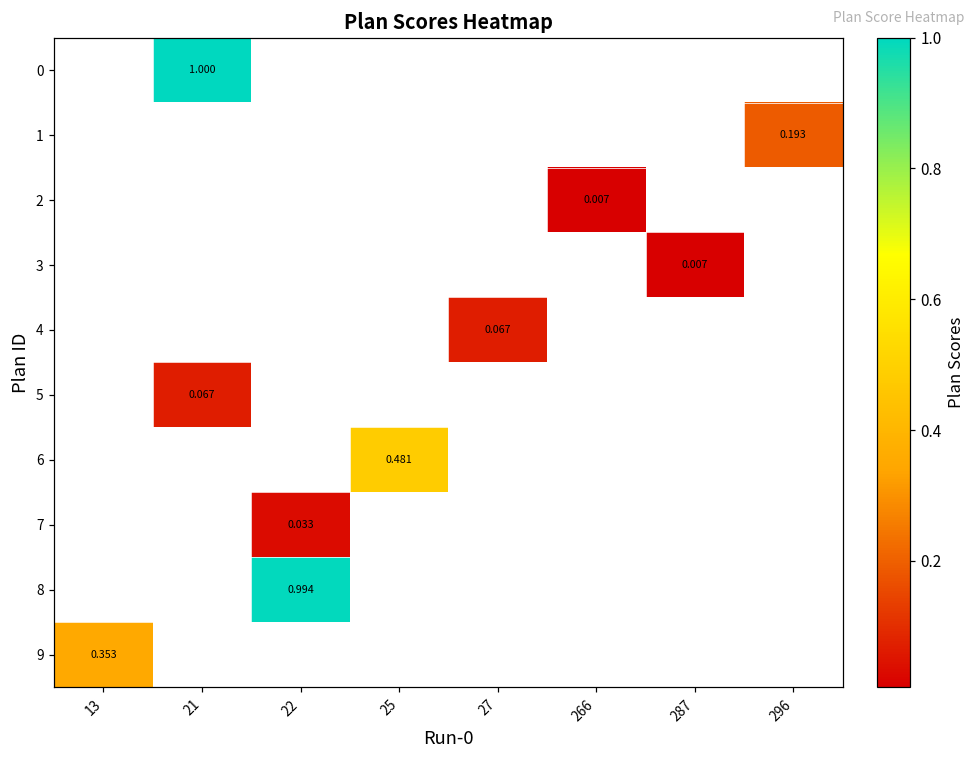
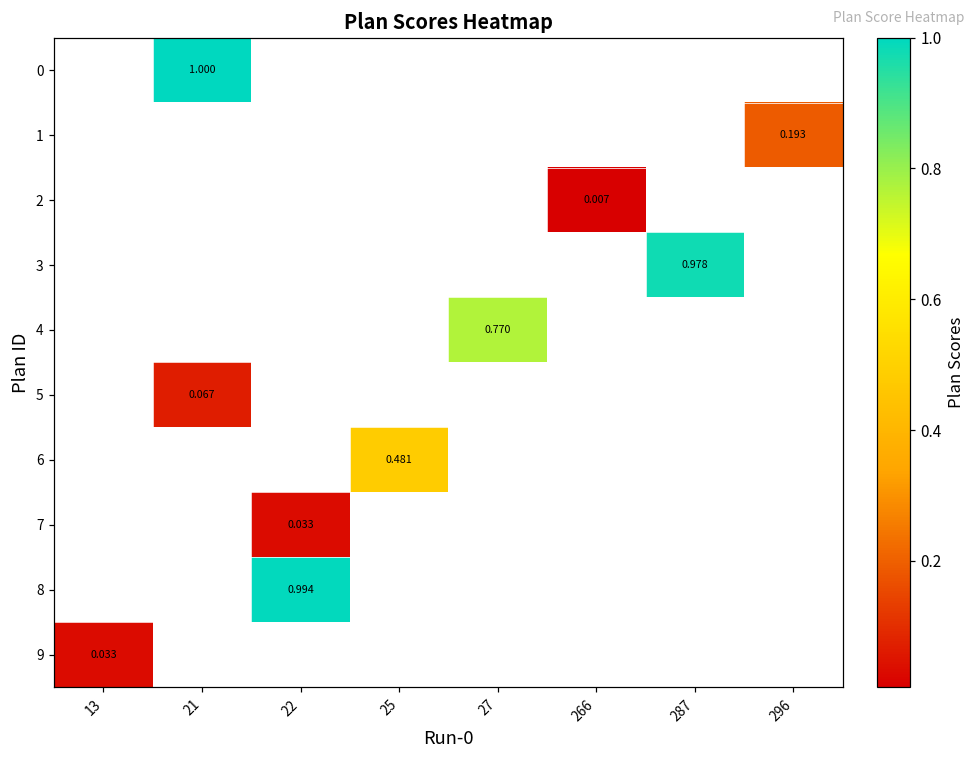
  {
    "0": {
      "21": 1.000
    },
    "1": {
      "296": 0.193
    },
    "2": {
      "266": 0.007
    },
    "3": {
-     "287": 0.007
+     "287": 0.978
    },
    "4": {
-     "27": 0.067
+     "27": 0.770
    },
    "5": {
      "21": 0.067
    },
    "6": {
      "25": 0.481
    },
    "7": {
      "22": 0.033
    },
    "8": {
      "22": 0.994
    },
    "9": {
-     "13": 0.353
+     "13": 0.033
    }
  }
